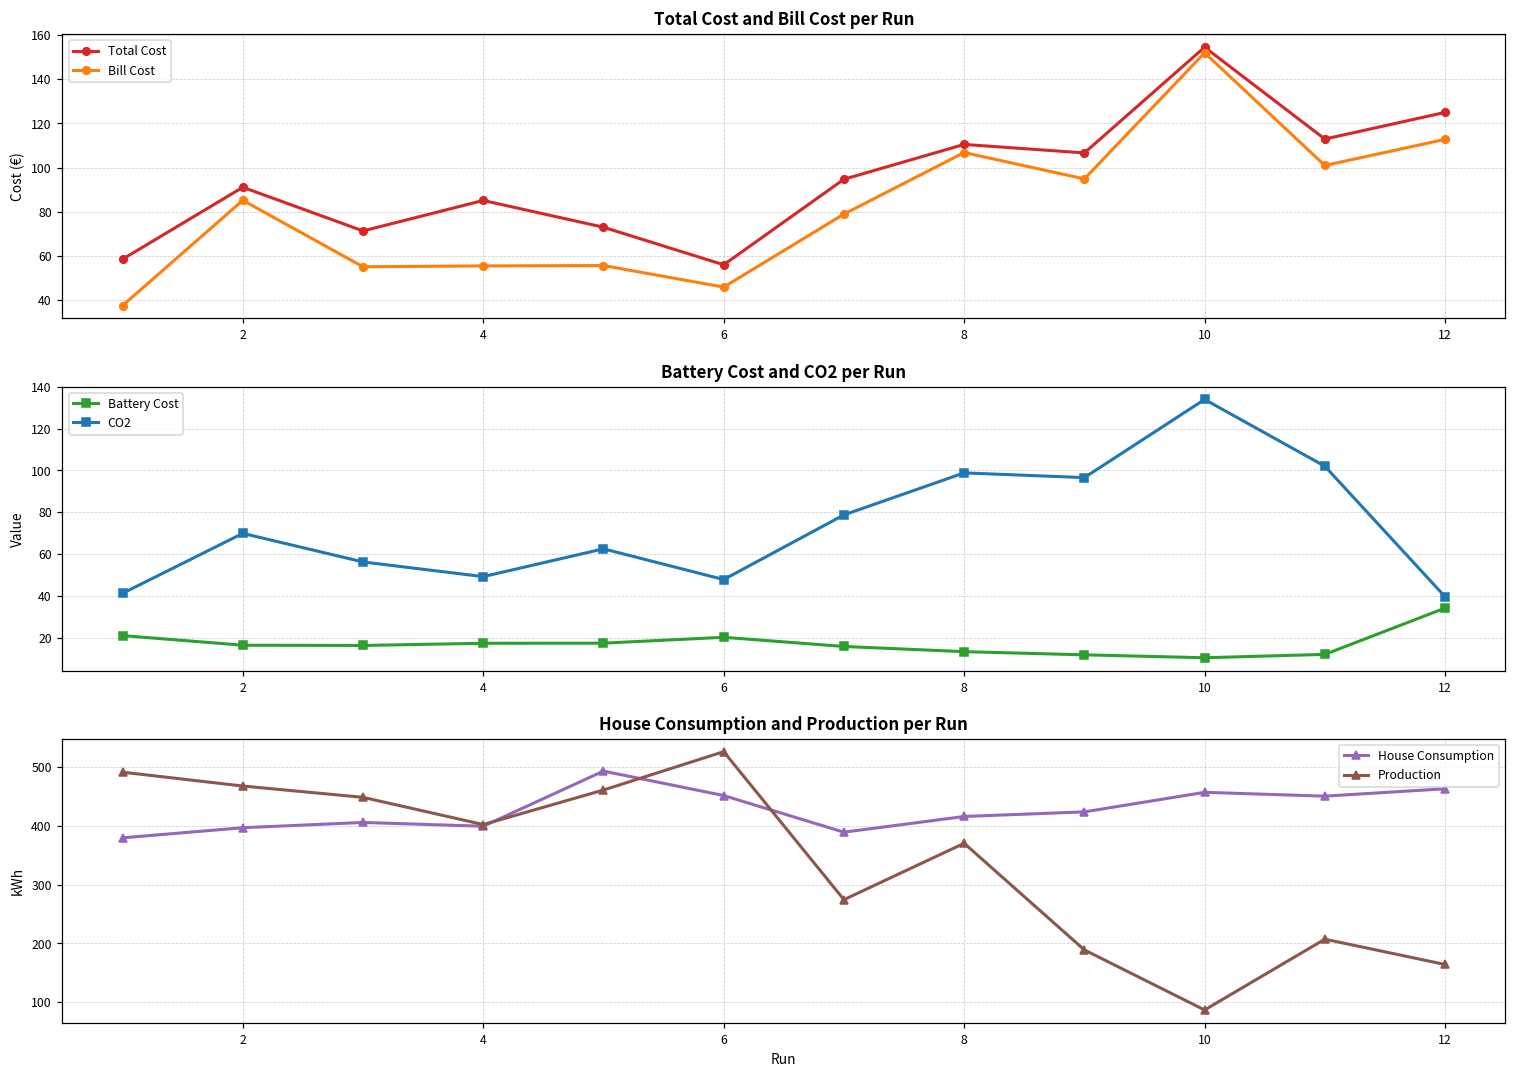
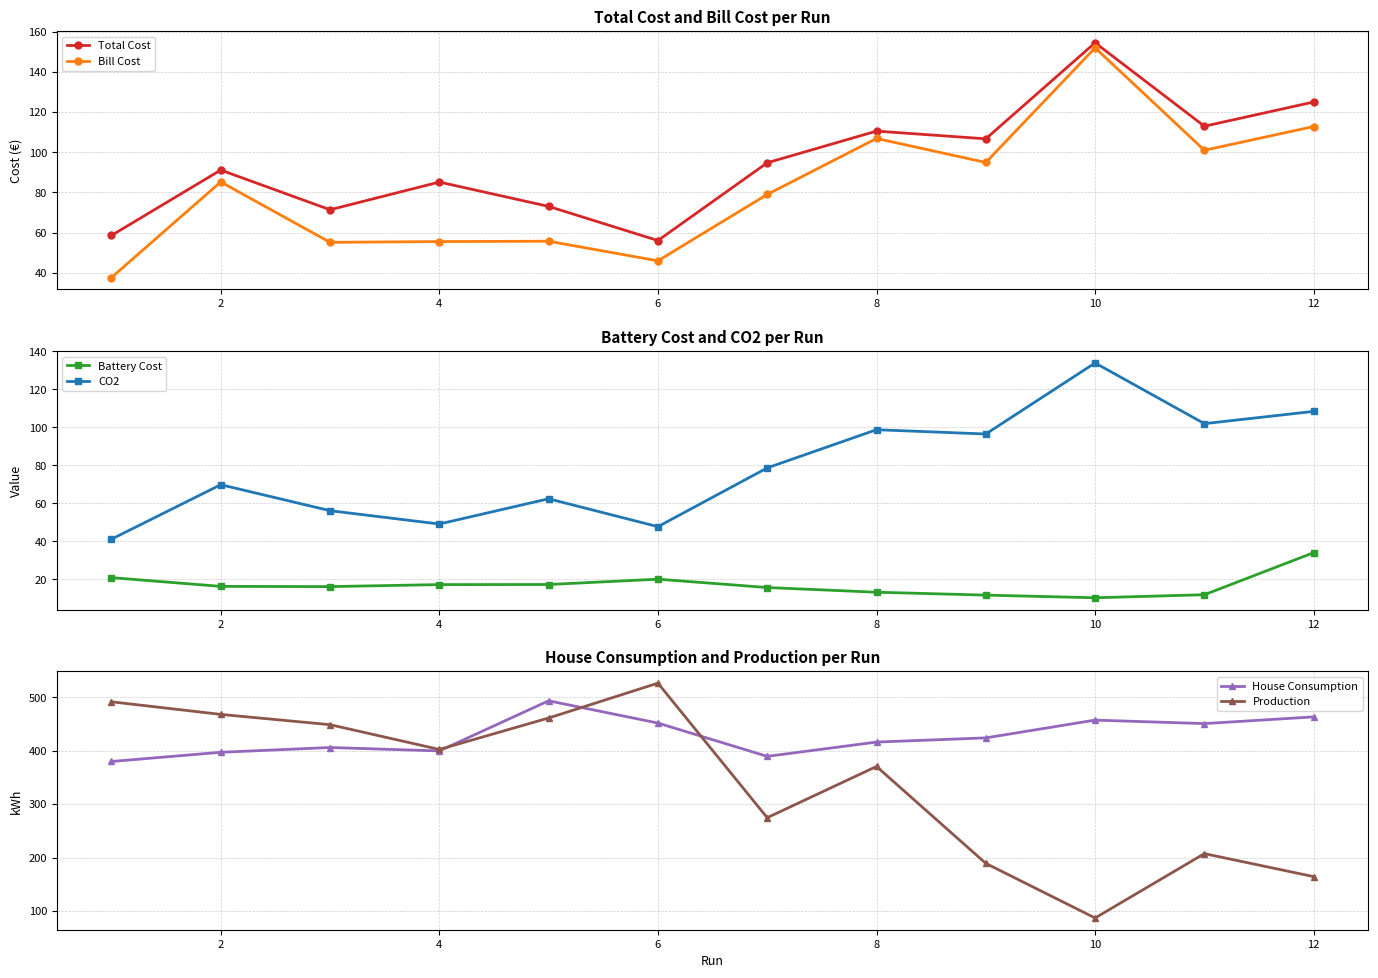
  {
    "Total Cost and Bill Cost per Run": {
      "Total Cost": {
        "2": 91,
        "4": 85,
        "6": 56,
        "8": 111,
        "10": 154,
        "12": 125
      },
      "Bill Cost": {
        "2": 85,
        "4": 56,
        "6": 46,
        "8": 107,
        "10": 152,
        "12": 113
      }
    },
    "Battery Cost and CO2 per Run": {
      "Battery Cost": {
        "2": 16,
        "4": 17,
        "6": 20,
        "8": 13,
        "10": 10,
        "12": 34
      },
      "CO2": {
        "2": 70,
        "4": 49,
        "6": 48,
        "8": 99,
        "10": 134,
-       "12": 40
+       "12": 108
      }
    },
    "House Consumption and Production per Run": {
      "House Consumption": {
        "2": 400,
        "6": 450,
        "8": 420,
        "10": 460,
        "12": 460
      },
      "Production": {
        "2": 470,
        "6": 530,
        "8": 370,
        "10": 90,
        "12": 160
      }
    }
  }
